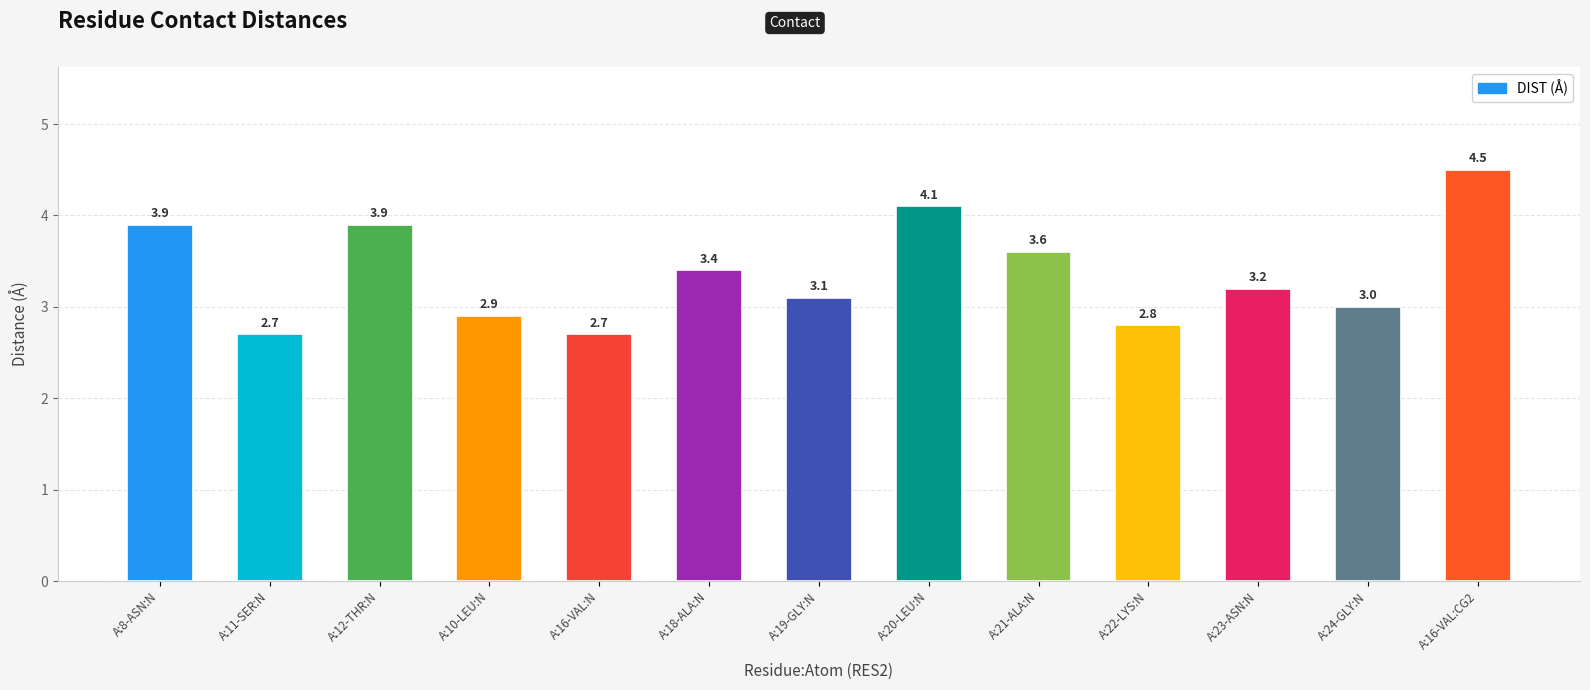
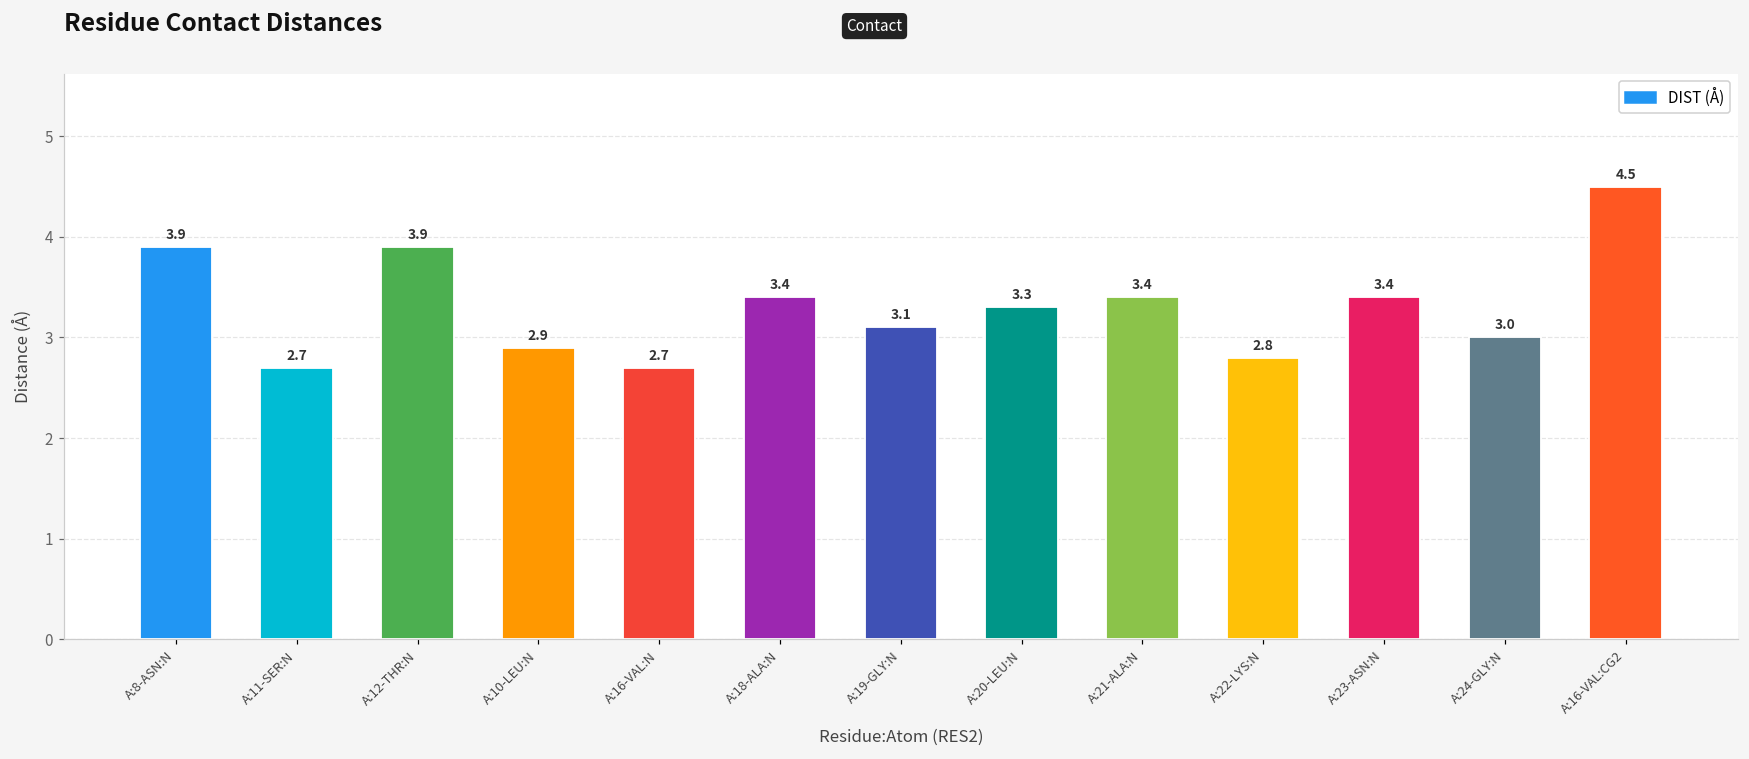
  {
    "A:8-ASN:N": 3.9,
    "A:11-SER:N": 2.7,
    "A:12-THR:N": 3.9,
    "A:10-LEU:N": 2.9,
    "A:16-VAL:N": 2.7,
    "A:18-ALA:N": 3.4,
    "A:19-GLY:N": 3.1,
-   "A:20-LEU:N": 4.1,
-   "A:21-ALA:N": 3.6,
+   "A:20-LEU:N": 3.3,
+   "A:21-ALA:N": 3.4,
    "A:22-LYS:N": 2.8,
-   "A:23-ASN:N": 3.2,
+   "A:23-ASN:N": 3.4,
    "A:24-GLY:N": 3.0,
    "A:16-VAL:CG2": 4.5
  }
